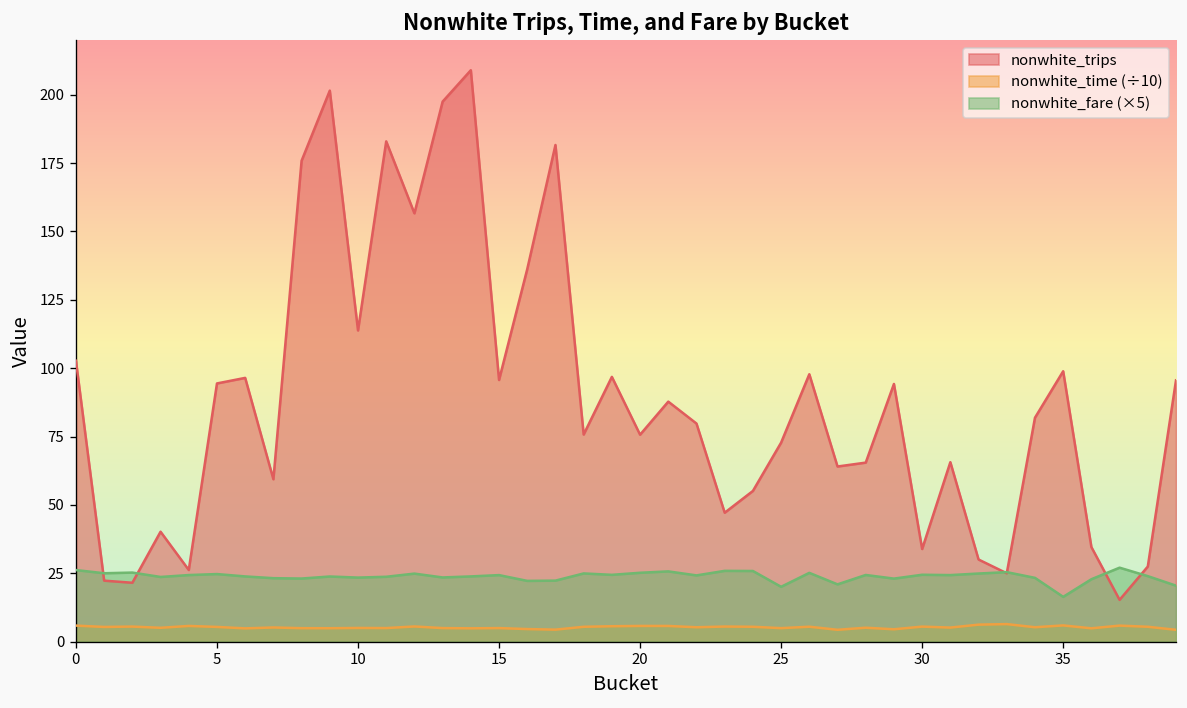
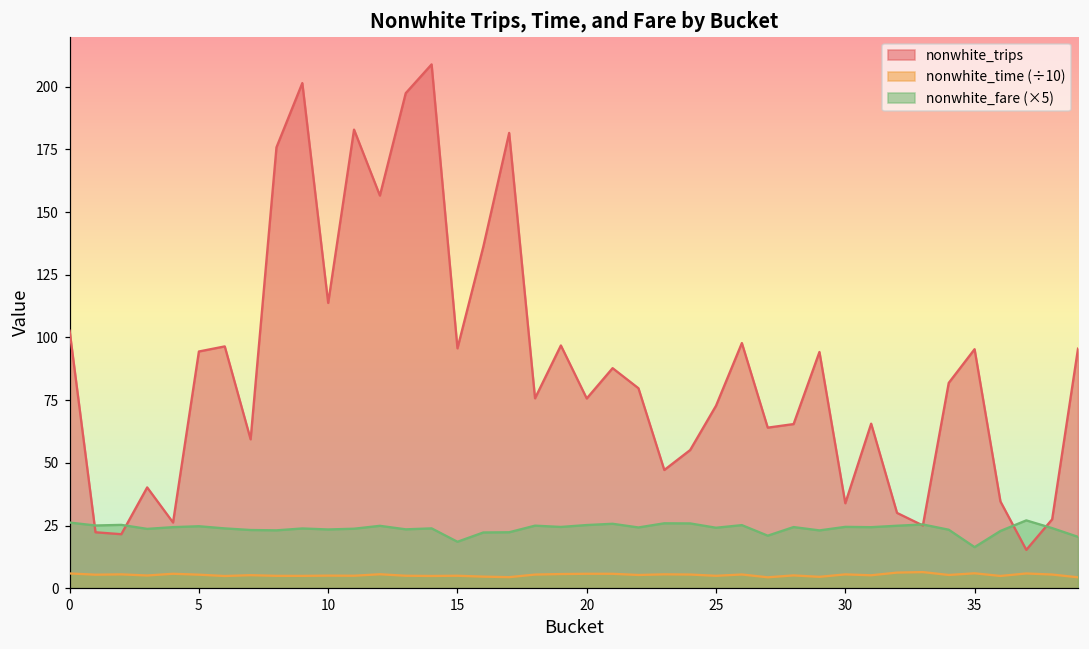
  {
    "nonwhite_trips": {
      "0": 103,
      "5": 94,
      "10": 114,
      "15": 96,
      "20": 76,
      "25": 73,
      "30": 34,
-     "35": 99
+     "35": 95
    },
    "nonwhite_time (÷10)": {
      "0": 6,
      "5": 5,
      "10": 5,
      "15": 5,
      "20": 6,
      "25": 5,
      "30": 6,
      "35": 6
    },
    "nonwhite_fare (×5)": {
      "0": 26,
      "5": 25,
      "10": 23,
-     "15": 24,
+     "15": 19,
      "20": 25,
-     "25": 20,
+     "25": 24,
      "30": 24,
      "35": 16
    }
  }
